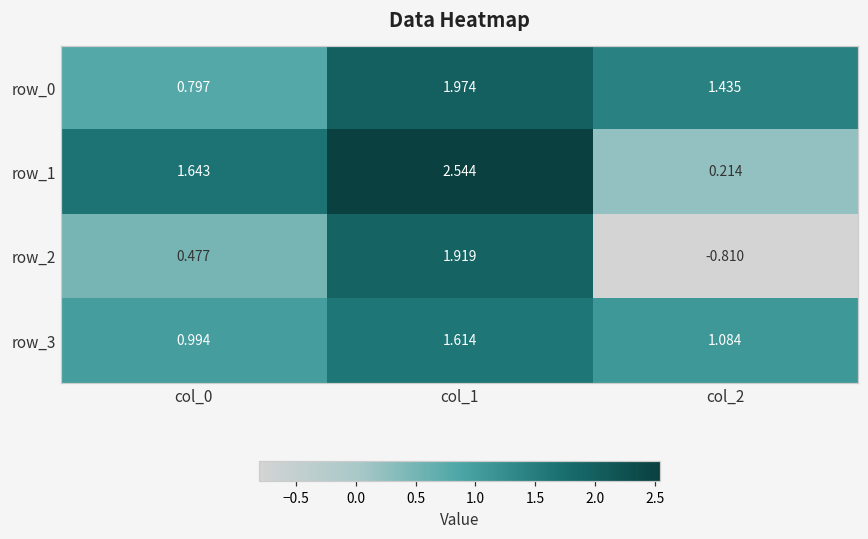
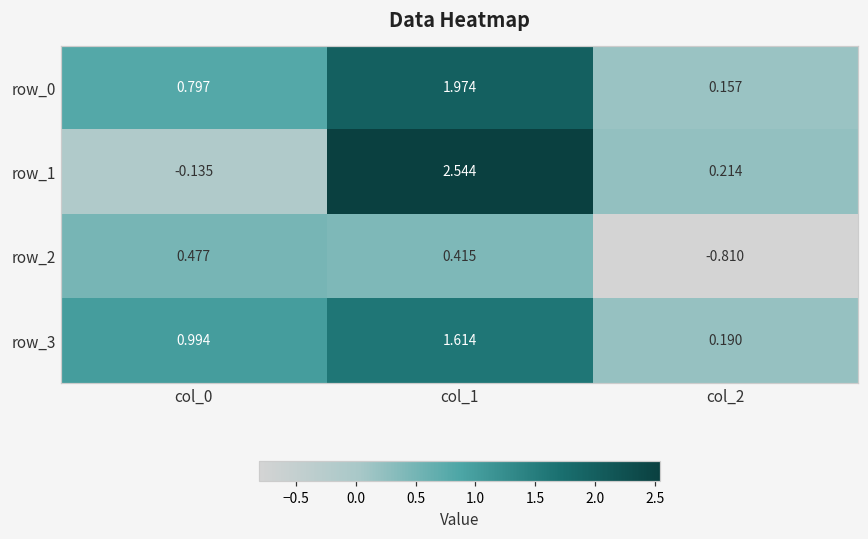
  {
    "row_0": {
      "col_0": 0.797,
      "col_1": 1.974,
-     "col_2": 1.435
+     "col_2": 0.157
    },
    "row_1": {
-     "col_0": 1.643,
+     "col_0": -0.135,
      "col_1": 2.544,
      "col_2": 0.214
    },
    "row_2": {
      "col_0": 0.477,
-     "col_1": 1.919,
+     "col_1": 0.415,
      "col_2": -0.810
    },
    "row_3": {
      "col_0": 0.994,
      "col_1": 1.614,
-     "col_2": 1.084
+     "col_2": 0.190
    }
  }
